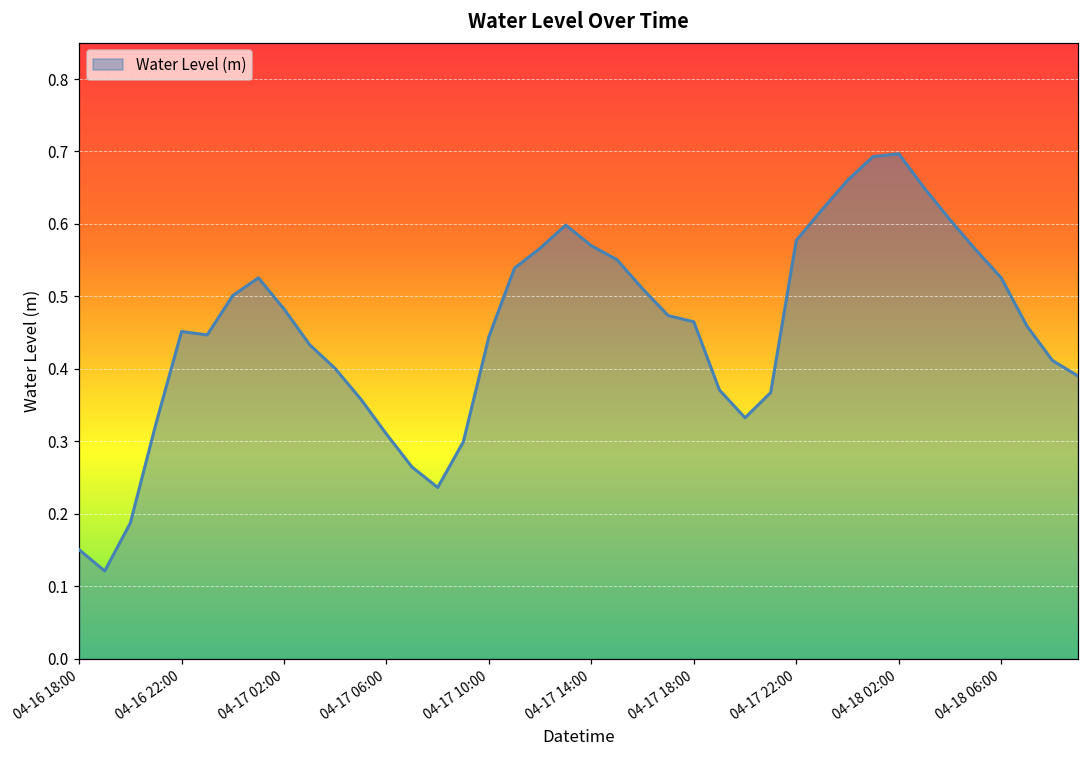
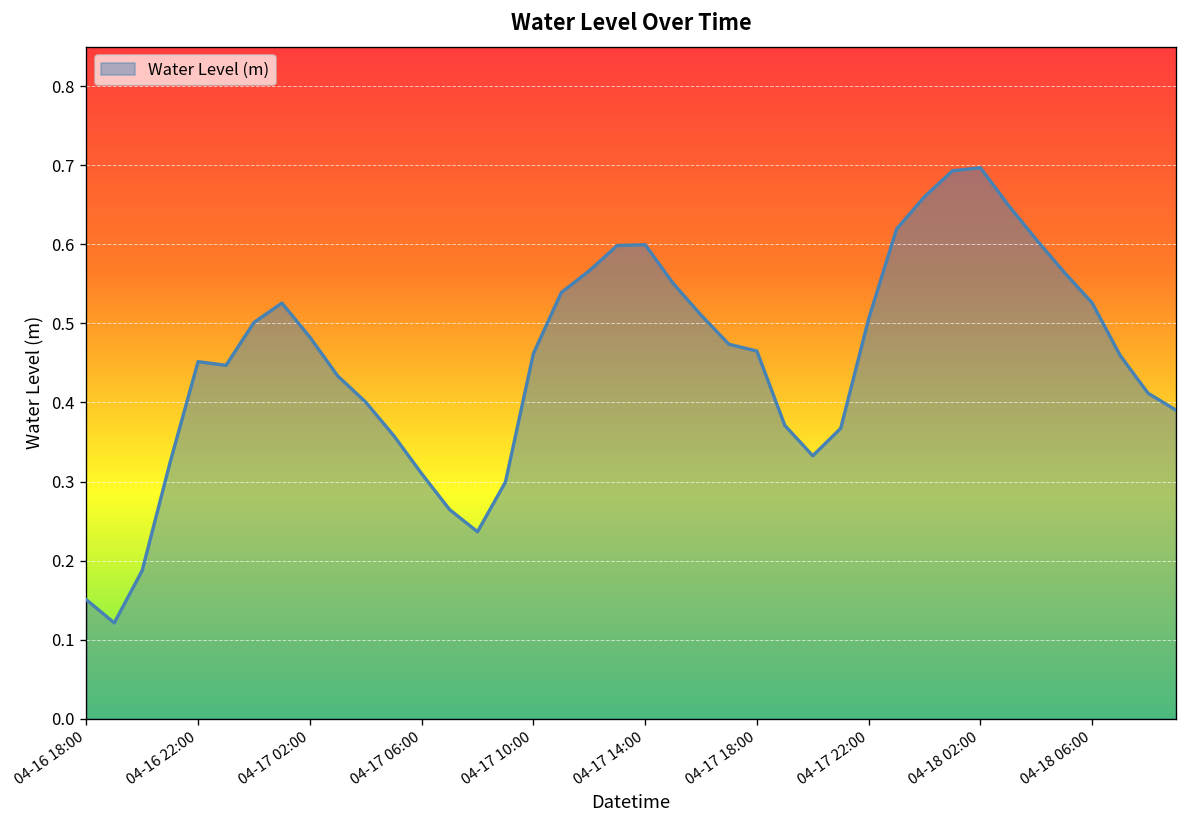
  {
    "04-16 18:00": 0.15,
    "04-16 22:00": 0.45,
    "04-17 02:00": 0.48,
    "04-17 06:00": 0.31,
-   "04-17 10:00": 0.44,
-   "04-17 14:00": 0.57,
+   "04-17 10:00": 0.46,
+   "04-17 14:00": 0.60,
    "04-17 18:00": 0.47,
-   "04-17 22:00": 0.58,
+   "04-17 22:00": 0.51,
    "04-18 02:00": 0.70,
    "04-18 06:00": 0.53
  }
